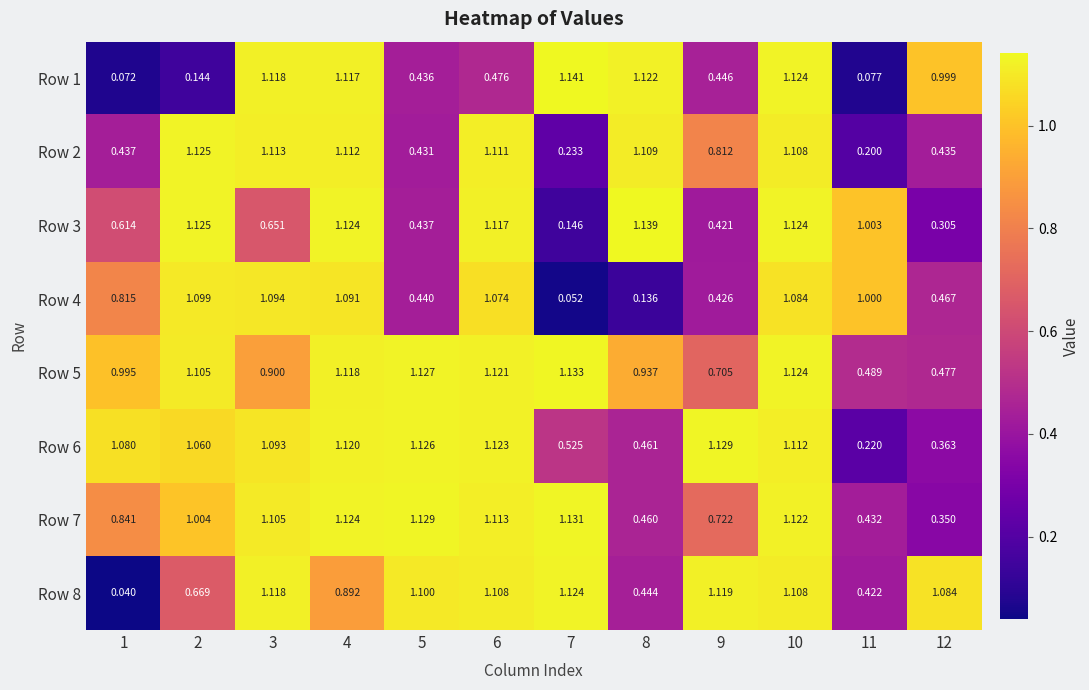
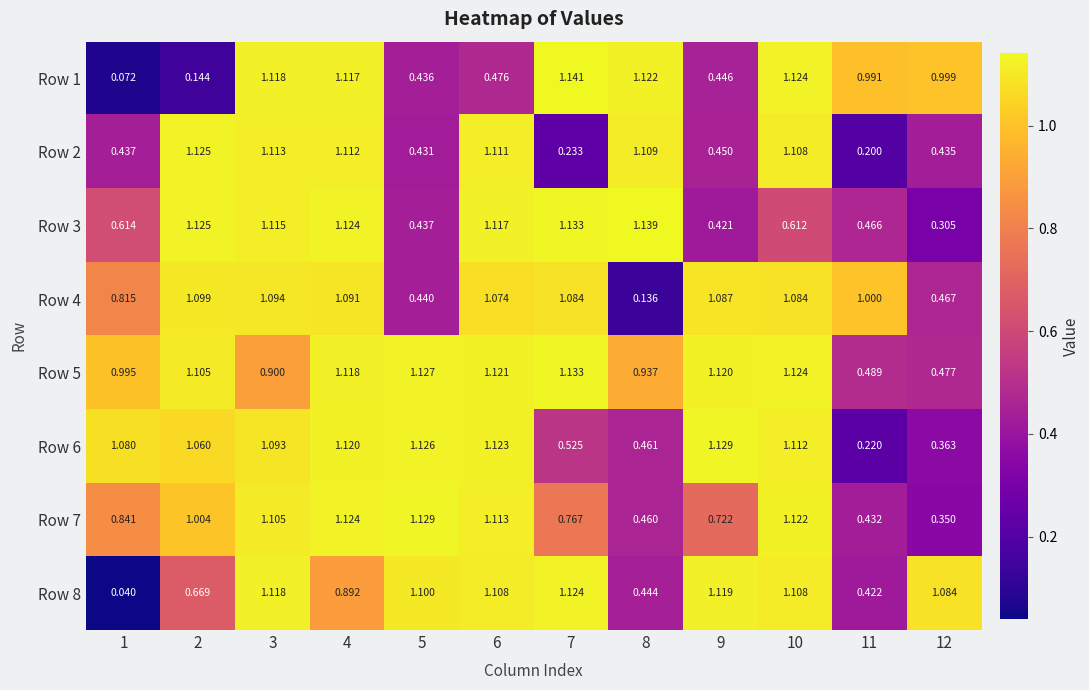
  {
    "Row 1": {
      "1": 0.072,
      "2": 0.144,
      "3": 1.118,
      "4": 1.117,
      "5": 0.436,
      "6": 0.476,
      "7": 1.141,
      "8": 1.122,
      "9": 0.446,
      "10": 1.124,
-     "11": 0.077,
+     "11": 0.991,
      "12": 0.999
    },
    "Row 2": {
      "1": 0.437,
      "2": 1.125,
      "3": 1.113,
      "4": 1.112,
      "5": 0.431,
      "6": 1.111,
      "7": 0.233,
      "8": 1.109,
-     "9": 0.812,
+     "9": 0.450,
      "10": 1.108,
      "11": 0.200,
      "12": 0.435
    },
    "Row 3": {
      "1": 0.614,
      "2": 1.125,
-     "3": 0.651,
+     "3": 1.115,
      "4": 1.124,
      "5": 0.437,
      "6": 1.117,
-     "7": 0.146,
+     "7": 1.133,
      "8": 1.139,
      "9": 0.421,
-     "10": 1.124,
-     "11": 1.003,
+     "10": 0.612,
+     "11": 0.466,
      "12": 0.305
    },
    "Row 4": {
      "1": 0.815,
      "2": 1.099,
      "3": 1.094,
      "4": 1.091,
      "5": 0.440,
      "6": 1.074,
-     "7": 0.052,
+     "7": 1.084,
      "8": 0.136,
-     "9": 0.426,
+     "9": 1.087,
      "10": 1.084,
      "11": 1.000,
      "12": 0.467
    },
    "Row 5": {
      "1": 0.995,
      "2": 1.105,
      "3": 0.900,
      "4": 1.118,
      "5": 1.127,
      "6": 1.121,
      "7": 1.133,
      "8": 0.937,
-     "9": 0.705,
+     "9": 1.120,
      "10": 1.124,
      "11": 0.489,
      "12": 0.477
    },
    "Row 6": {
      "1": 1.080,
      "2": 1.060,
      "3": 1.093,
      "4": 1.120,
      "5": 1.126,
      "6": 1.123,
      "7": 0.525,
      "8": 0.461,
      "9": 1.129,
      "10": 1.112,
      "11": 0.220,
      "12": 0.363
    },
    "Row 7": {
      "1": 0.841,
      "2": 1.004,
      "3": 1.105,
      "4": 1.124,
      "5": 1.129,
      "6": 1.113,
-     "7": 1.131,
+     "7": 0.767,
      "8": 0.460,
      "9": 0.722,
      "10": 1.122,
      "11": 0.432,
      "12": 0.350
    },
    "Row 8": {
      "1": 0.040,
      "2": 0.669,
      "3": 1.118,
      "4": 0.892,
      "5": 1.100,
      "6": 1.108,
      "7": 1.124,
      "8": 0.444,
      "9": 1.119,
      "10": 1.108,
      "11": 0.422,
      "12": 1.084
    }
  }
